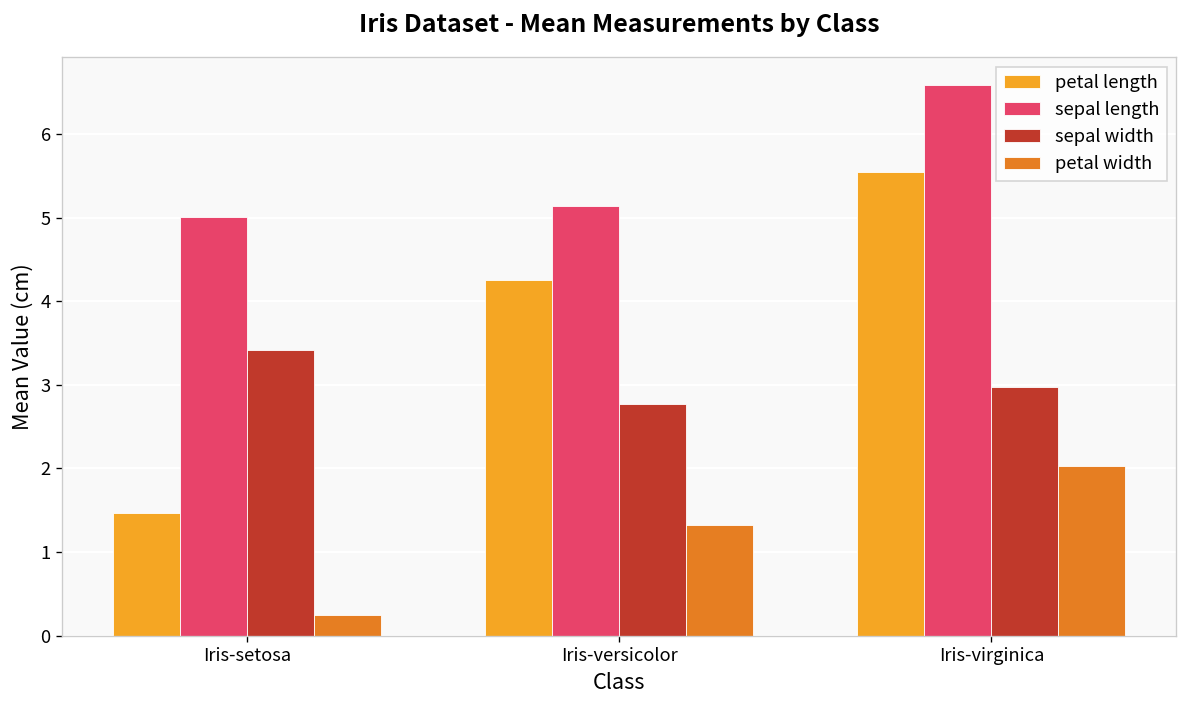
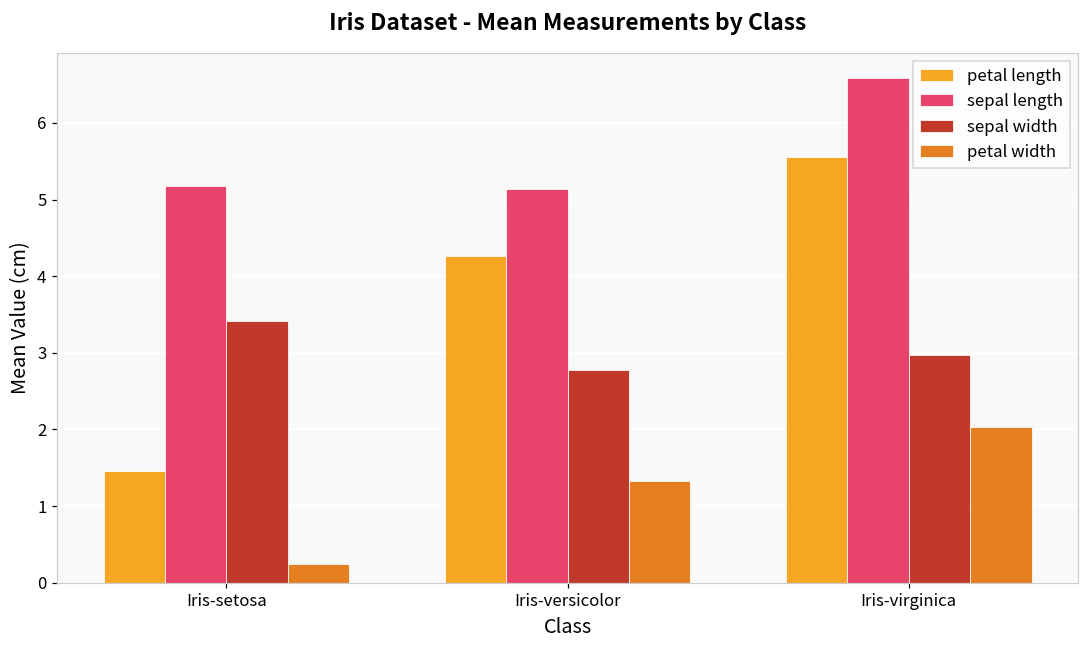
  {
    "sepal length": {
-     "Iris-setosa": 5.0,
+     "Iris-setosa": 5.2,
      "Iris-versicolor": 5.1,
      "Iris-virginica": 6.6
    },
    "sepal width": {
      "Iris-setosa": 3.4,
      "Iris-versicolor": 2.8,
      "Iris-virginica": 3.0
    }
  }
